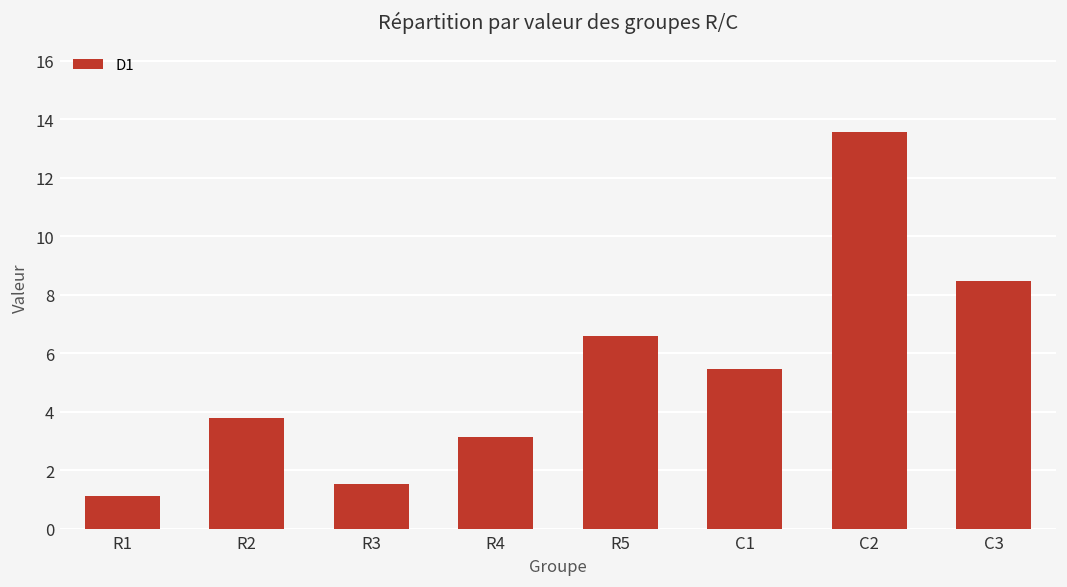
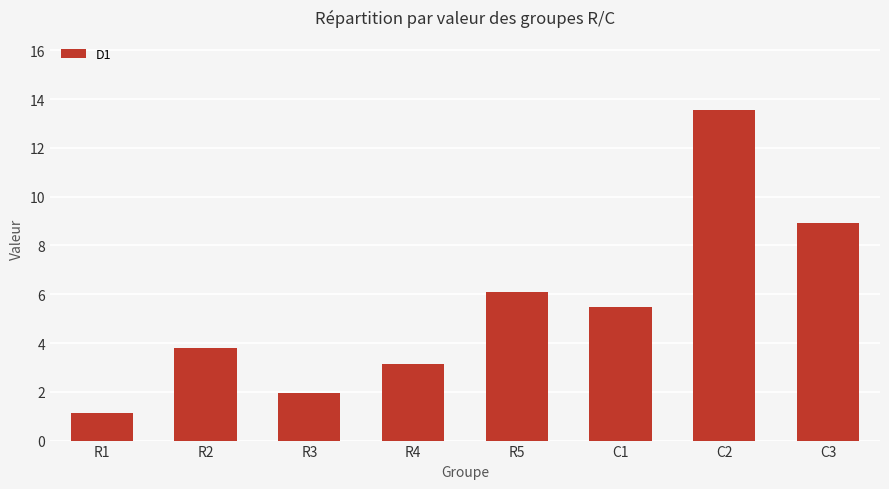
  {
    "R1": 1.1,
    "R2": 3.8,
-   "R3": 1.5,
+   "R3": 2.0,
    "R4": 3.1,
-   "R5": 6.6,
+   "R5": 6.1,
    "C1": 5.5,
    "C2": 13.6,
-   "C3": 8.5
+   "C3": 8.9
  }
